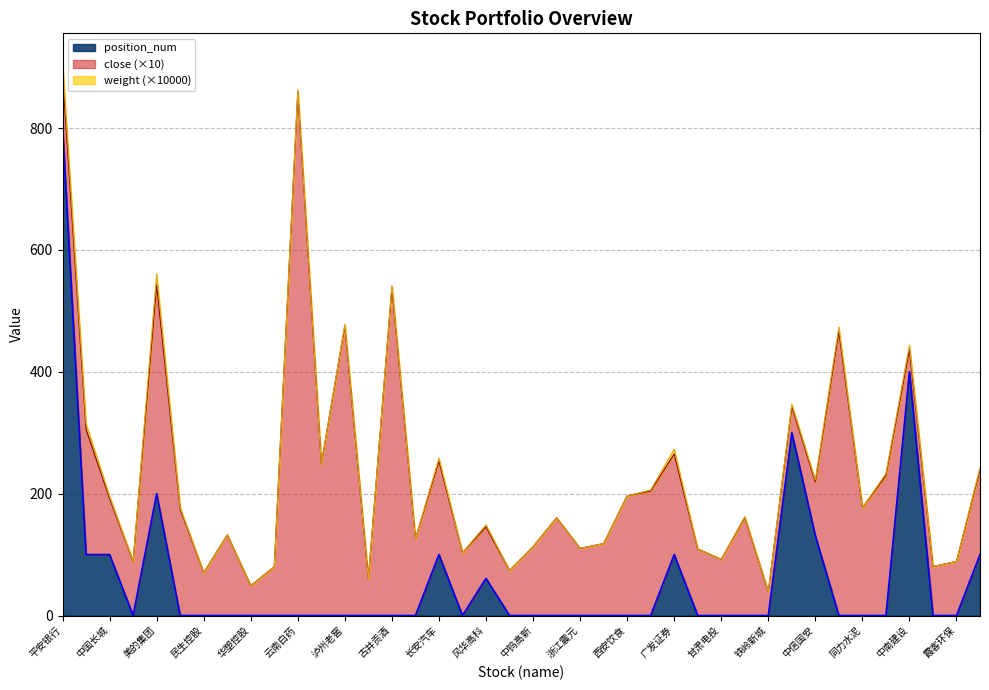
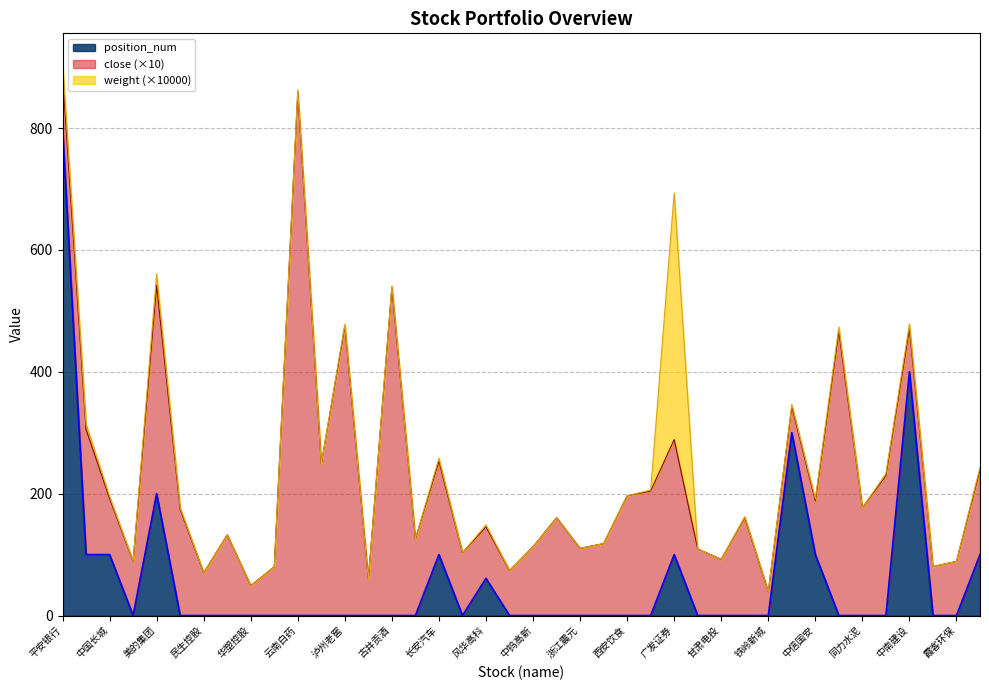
  {
    "position_num": {
      "平安银行": 800,
      "中国长城": 100,
      "美的集团": 200,
      "民生控股": 0,
      "华塑控股": 0,
      "云南白药": 0,
      "泸州老窖": 0,
      "古井贡酒": 0,
      "长安汽车": 100,
      "风华高科": 60,
      "中钨高新": 0,
      "浙江震元": 0,
      "西安饮食": 0,
      "广发证券": 100,
      "甘肃电投": 0,
      "铁岭新城": 0,
-     "中信国安": 130,
+     "中信国安": 100,
      "同力水泥": 0,
      "中南建设": 400,
      "霞客环保": 0
    },
    "close (×10)": {
      "平安银行": 90,
      "美的集团": 340,
      "长安汽车": 150,
-     "广发证券": 170,
-     "中南建设": 40
+     "广发证券": 190,
+     "中南建设": 70
    },
    "weight (×10000)": {
      "平安银行": 20,
      "美的集团": 20,
      "长安汽车": 0,
-     "广发证券": 10,
+     "广发证券": 400,
      "中南建设": 10
    }
  }
